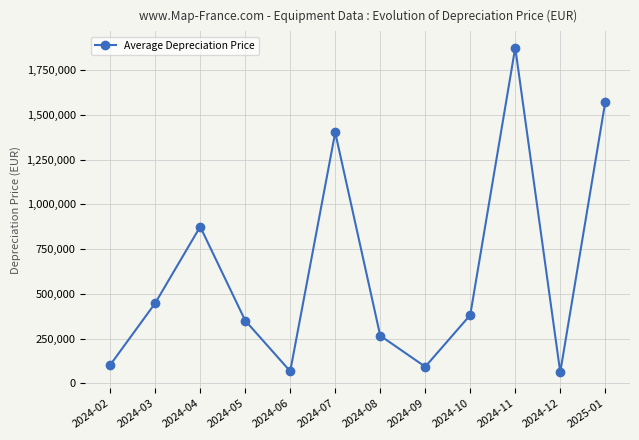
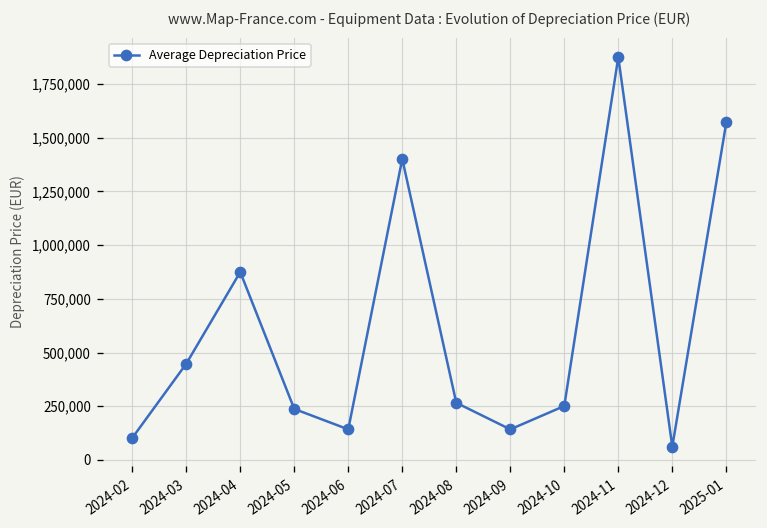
  {
    "2024-02": "100,000",
    "2024-03": "450,000",
    "2024-04": "880,000",
-   "2024-05": "350,000",
-   "2024-06": "70,000",
+   "2024-05": "240,000",
+   "2024-06": "140,000",
    "2024-07": "1,400,000",
    "2024-08": "270,000",
-   "2024-09": "90,000",
-   "2024-10": "380,000",
+   "2024-09": "140,000",
+   "2024-10": "250,000",
    "2024-11": "1,880,000",
    "2024-12": "60,000",
    "2025-01": "1,570,000"
  }
